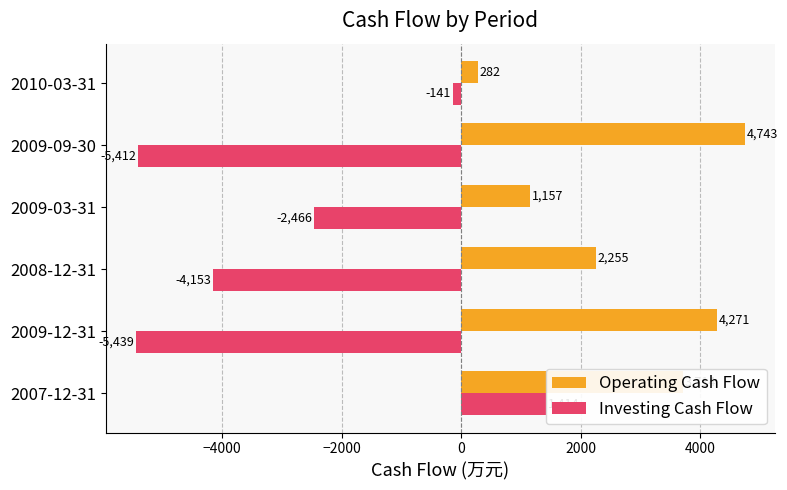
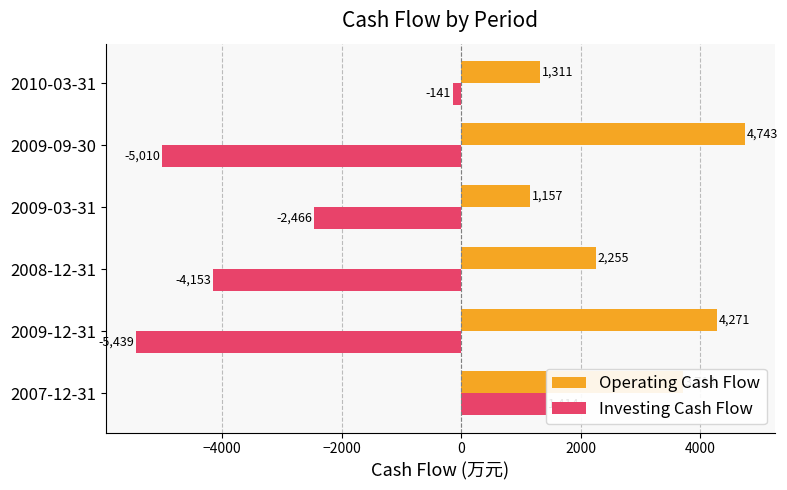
  {
    "Operating Cash Flow": {
-     "2010-03-31": "282",
+     "2010-03-31": "1,311",
      "2009-09-30": "4,743",
      "2009-03-31": "1,157",
      "2008-12-31": "2,255",
      "2009-12-31": "4,271"
    },
    "Investing Cash Flow": {
      "2010-03-31": "-141",
-     "2009-09-30": "-5,412",
+     "2009-09-30": "-5,010",
      "2009-03-31": "-2,466",
      "2008-12-31": "-4,153",
      "2009-12-31": "-5,439"
    }
  }
